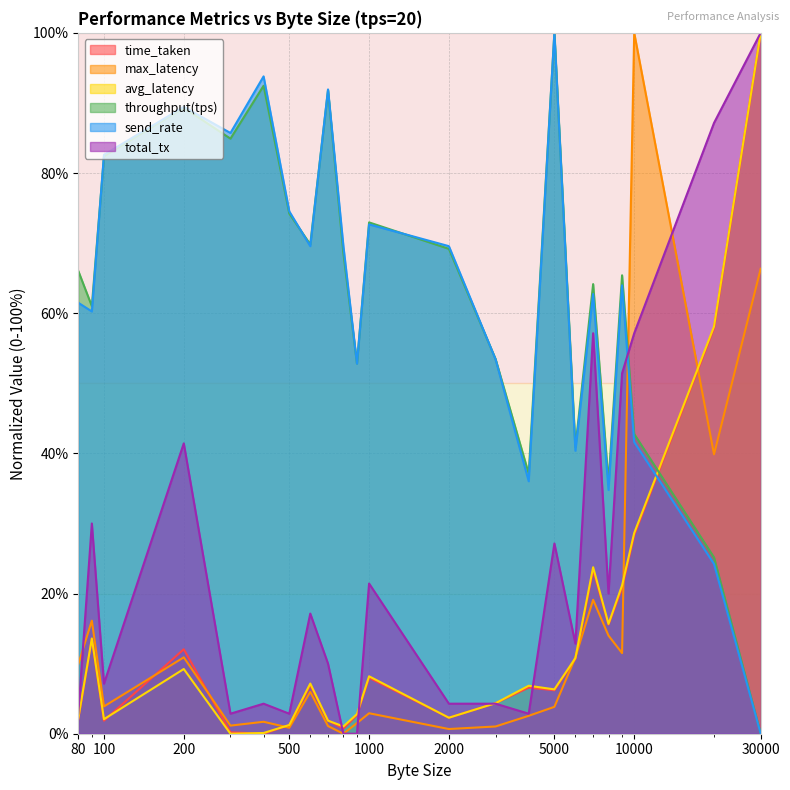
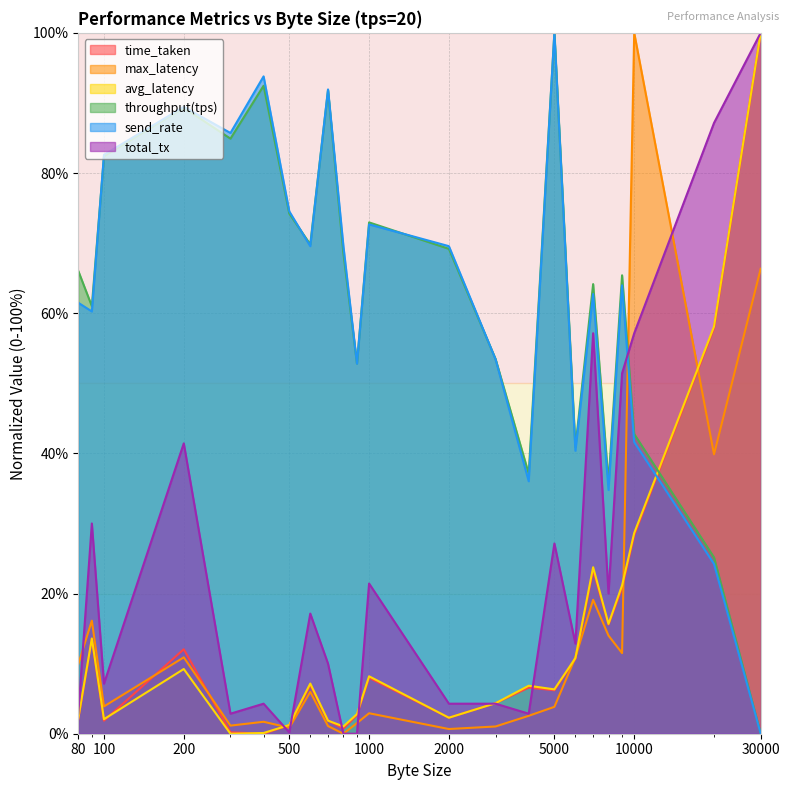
  {
    "time_taken": {
      "200": "12%"
    },
    "max_latency": {
      "80": "10%",
      "100": "4%",
      "200": "11%",
      "500": "1%",
      "1000": "3%",
      "2000": "1%",
      "5000": "4%",
      "10000": "100%",
      "30000": "66%"
    },
    "avg_latency": {
      "200": "9%"
    },
    "throughput(tps)": {
      "80": "66%",
      "2000": "69%",
      "10000": "43%"
    },
    "send_rate": {
      "80": "61%",
      "2000": "70%",
      "10000": "42%"
    },
    "total_tx": {
      "80": "3%",
      "100": "7%",
      "200": "41%",
-     "500": "3%",
+     "500": "0%",
      "1000": "21%",
      "2000": "4%",
      "5000": "27%",
      "10000": "57%"
    }
  }
